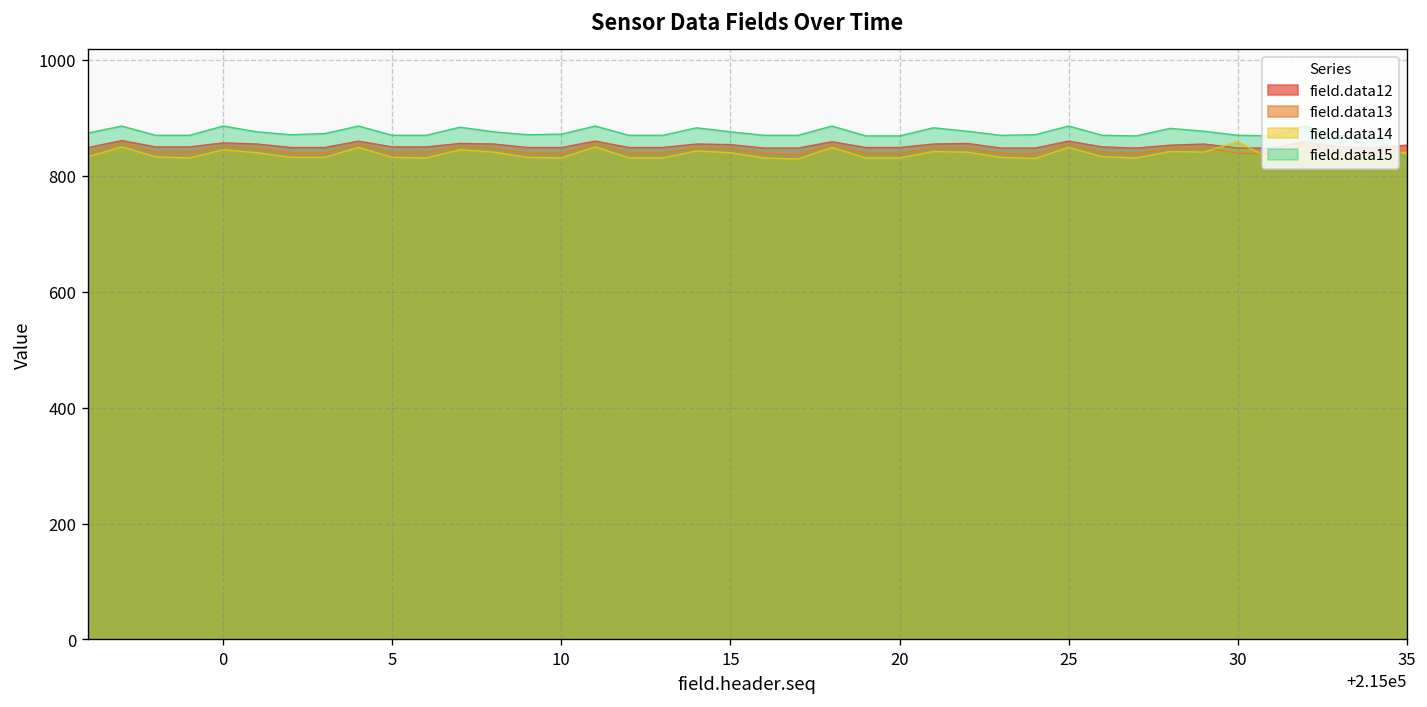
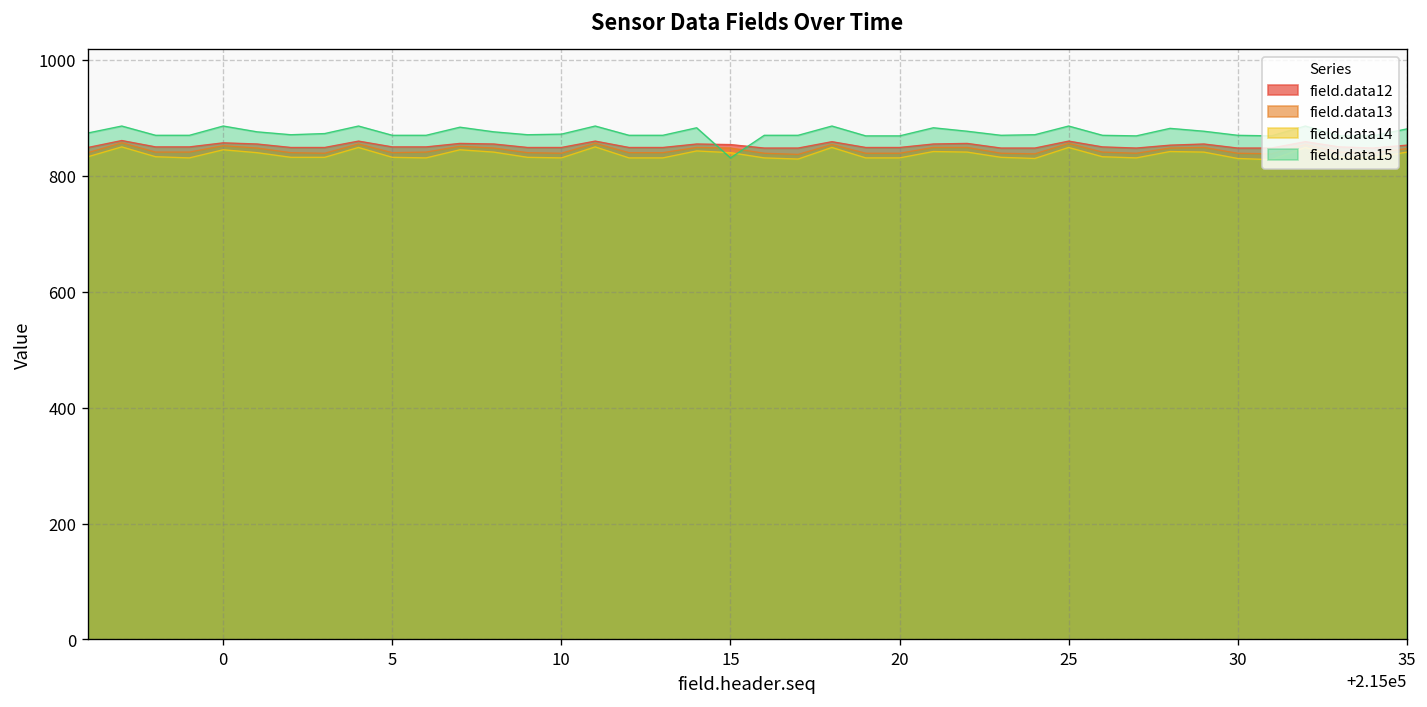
  {
    "field.data14": {
      "0": 850,
      "5": 830,
      "10": 830,
      "15": 840,
      "20": 830,
      "25": 850,
-     "30": 860,
+     "30": 830,
      "35": 840
    },
    "field.data15": {
      "0": 890,
      "5": 870,
      "10": 870,
-     "15": 880,
+     "15": 830,
      "20": 870,
      "25": 890,
      "30": 870,
-     "35": 830
+     "35": 880
    }
  }
